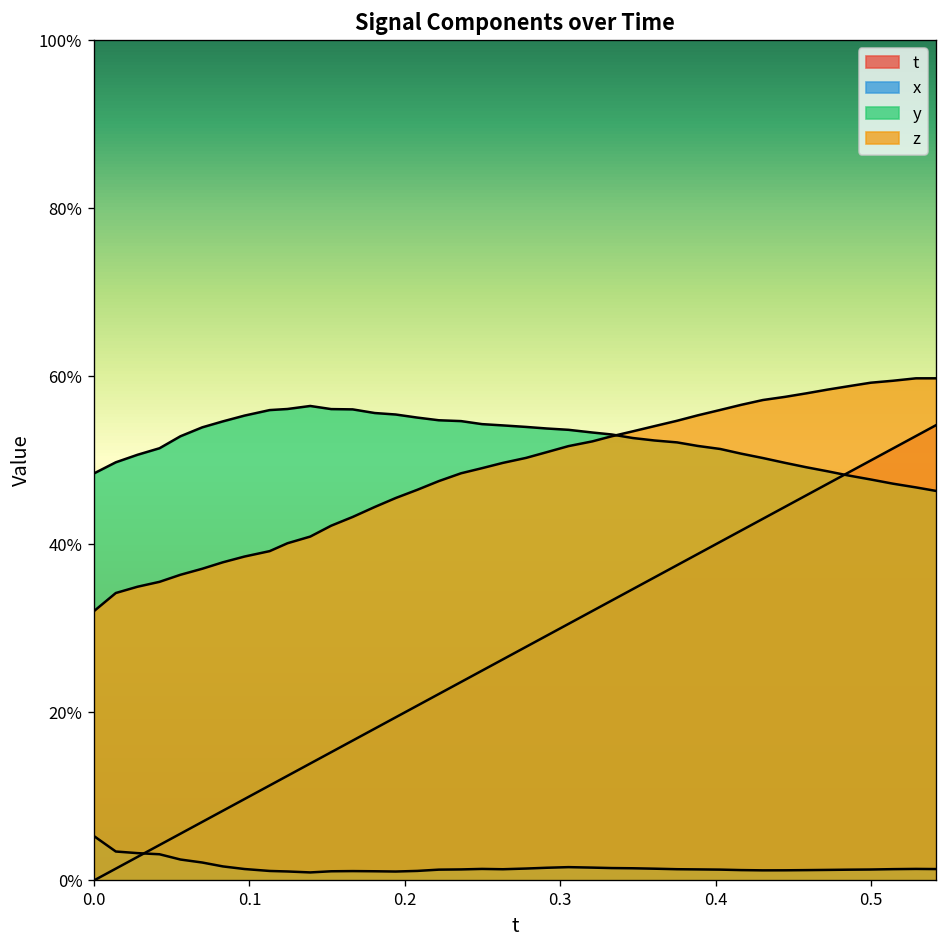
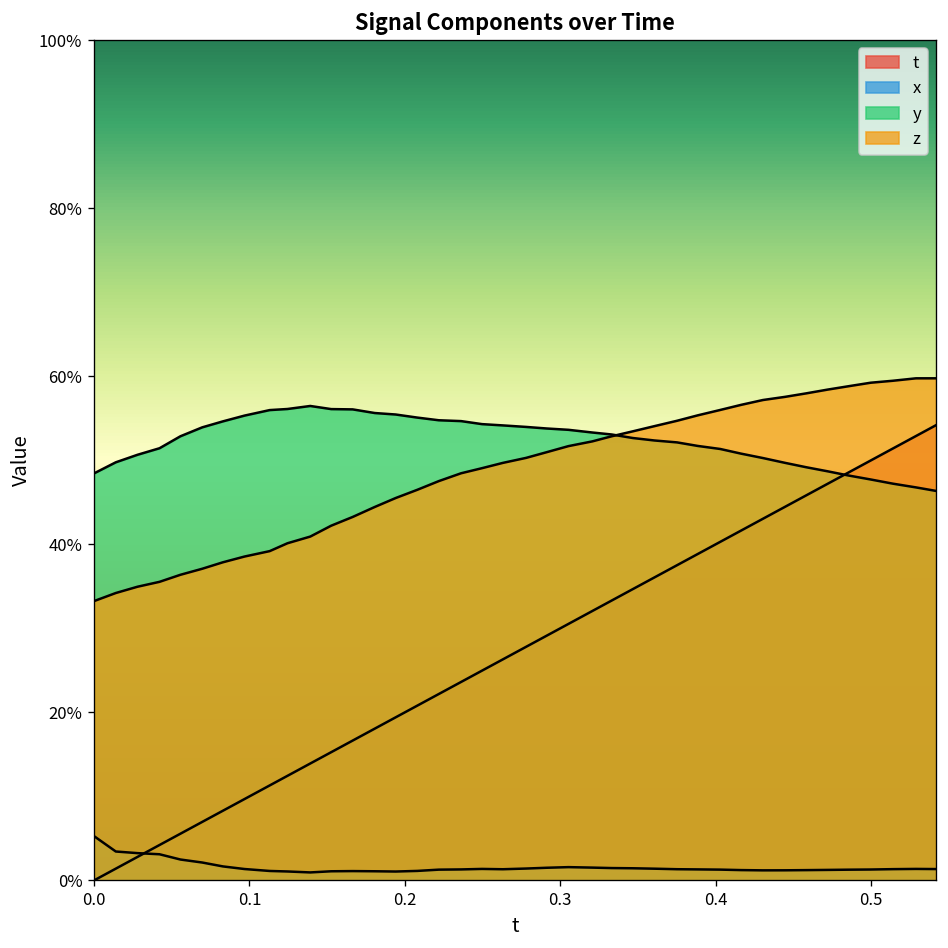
  {
    "t": {
      "0.0": "0%"
    },
    "x": {
      "0.0": "5%"
    },
    "y": {
      "0.0": "48%"
    },
    "z": {
-     "0.0": "32%"
+     "0.0": "33%"
    }
  }
